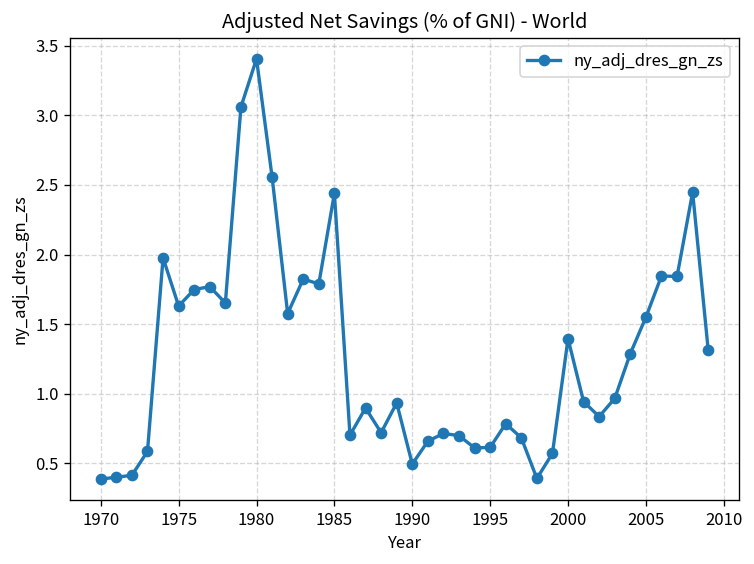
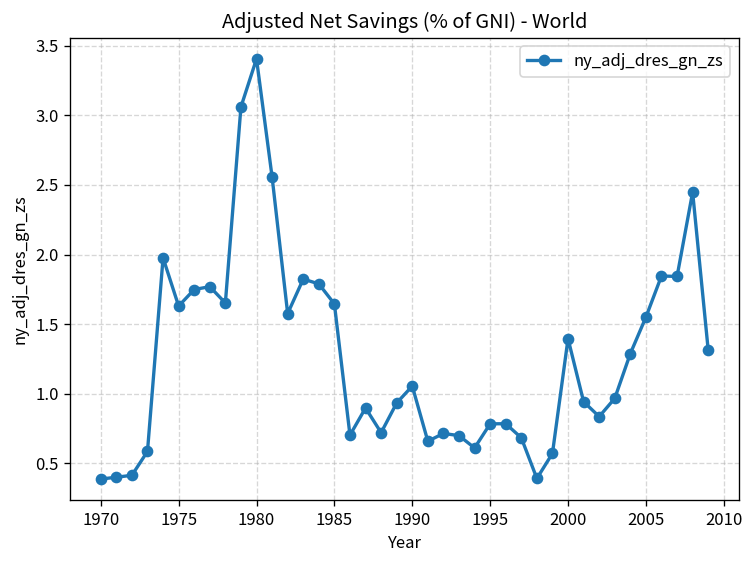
  {
    "1970": 0.39,
    "1975": 1.63,
    "1980": 3.41,
-   "1985": 2.44,
-   "1990": 0.49,
-   "1995": 0.61,
+   "1985": 1.64,
+   "1990": 1.05,
+   "1995": 0.78,
    "2000": 1.40,
    "2005": 1.55
  }
